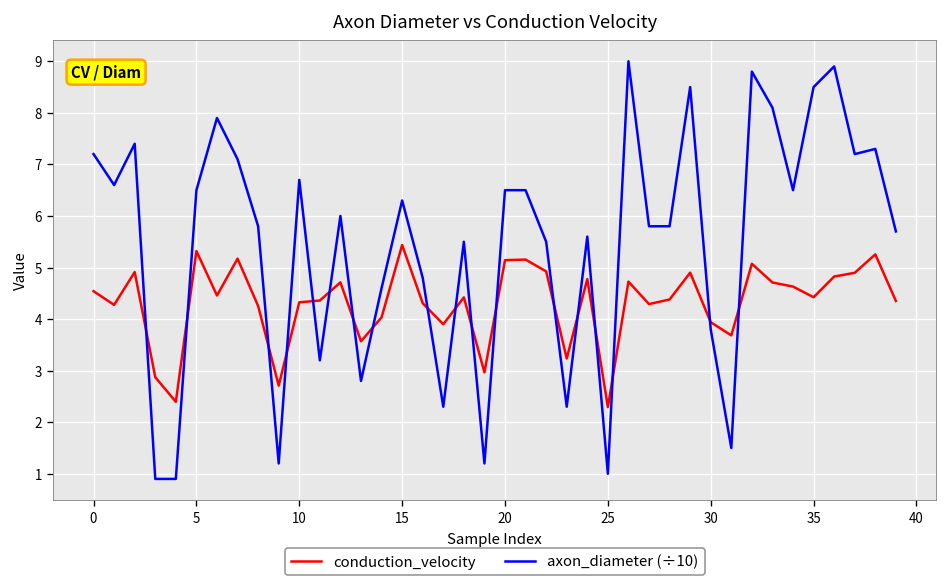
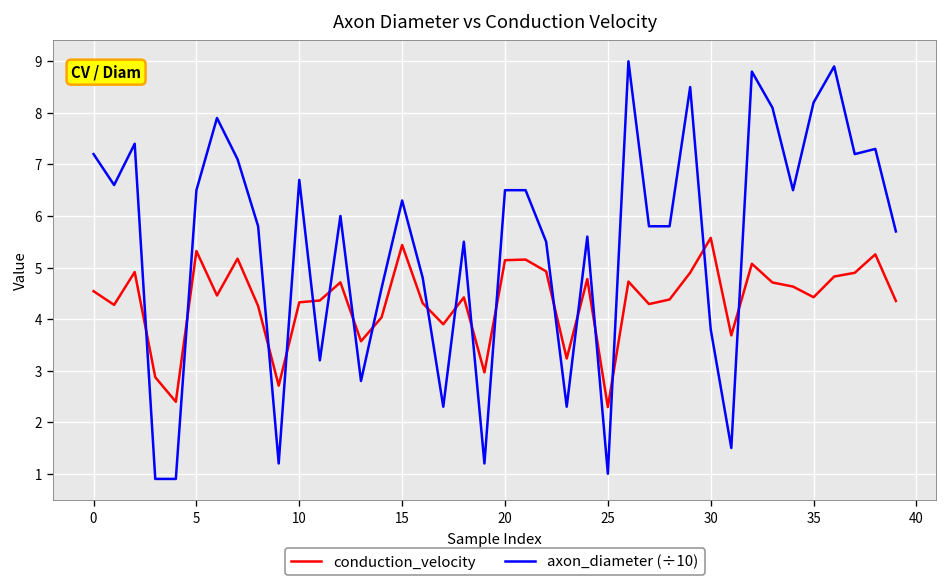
  {
    "conduction_velocity": {
      "0": 4.5,
      "5": 5.3,
      "10": 4.3,
      "15": 5.4,
      "20": 5.1,
      "25": 2.3,
-     "30": 3.9,
+     "30": 5.6,
      "35": 4.4
    },
    "axon_diameter (÷10)": {
      "0": 7.2,
      "5": 6.5,
      "10": 6.7,
      "15": 6.3,
      "20": 6.5,
      "25": 1.0,
      "30": 3.8,
-     "35": 8.5
+     "35": 8.2
    }
  }
